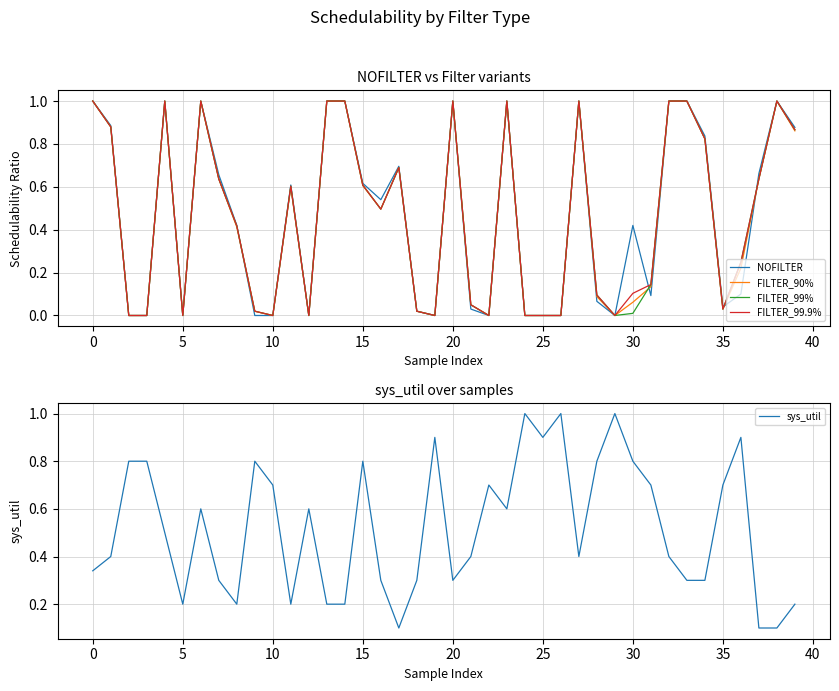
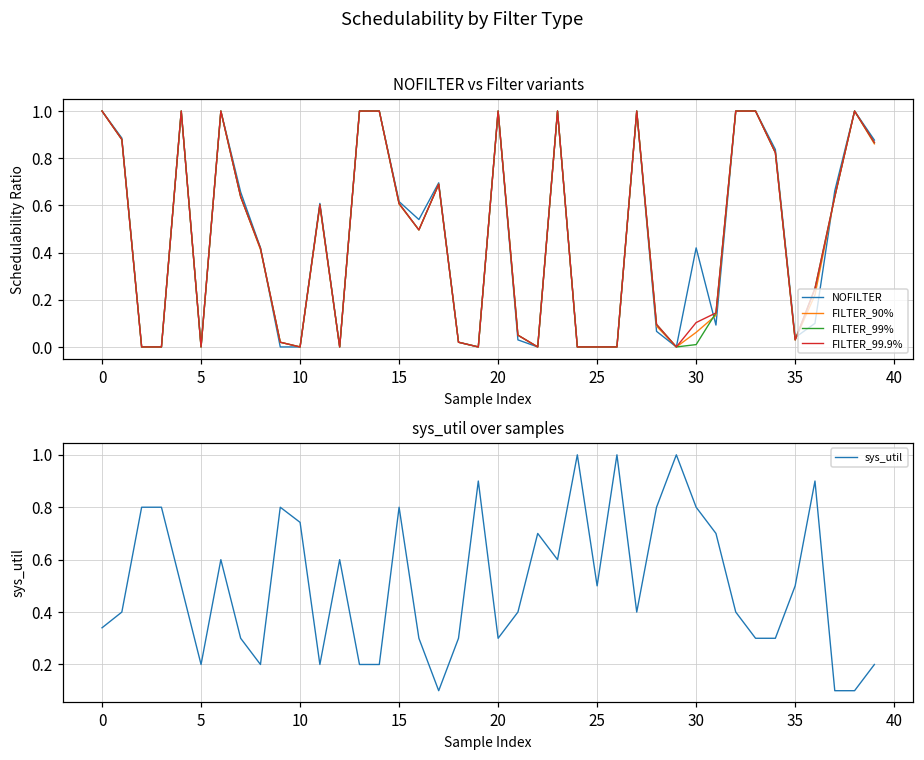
  {
    "NOFILTER vs Filter variants": {
      "NOFILTER": {
        "30": 0.42
      },
      "FILTER_90%": {
        "30": 0.06
      },
      "FILTER_99%": {
        "30": 0.01
      },
      "FILTER_99.9%": {
        "30": 0.10
      }
    },
    "sys_util over samples": {
      "0": 0.34,
      "5": 0.20,
-     "10": 0.70,
+     "10": 0.74,
      "15": 0.80,
      "20": 0.30,
-     "25": 0.9,
+     "25": 0.5,
      "30": 0.80,
-     "35": 0.7
+     "35": 0.5
    }
  }
